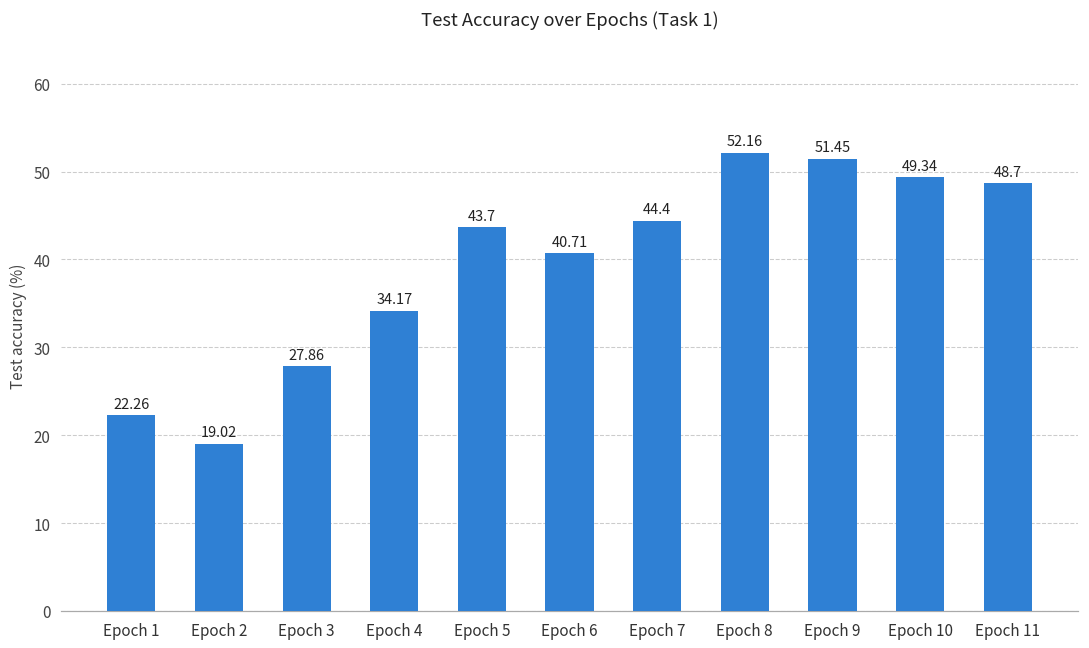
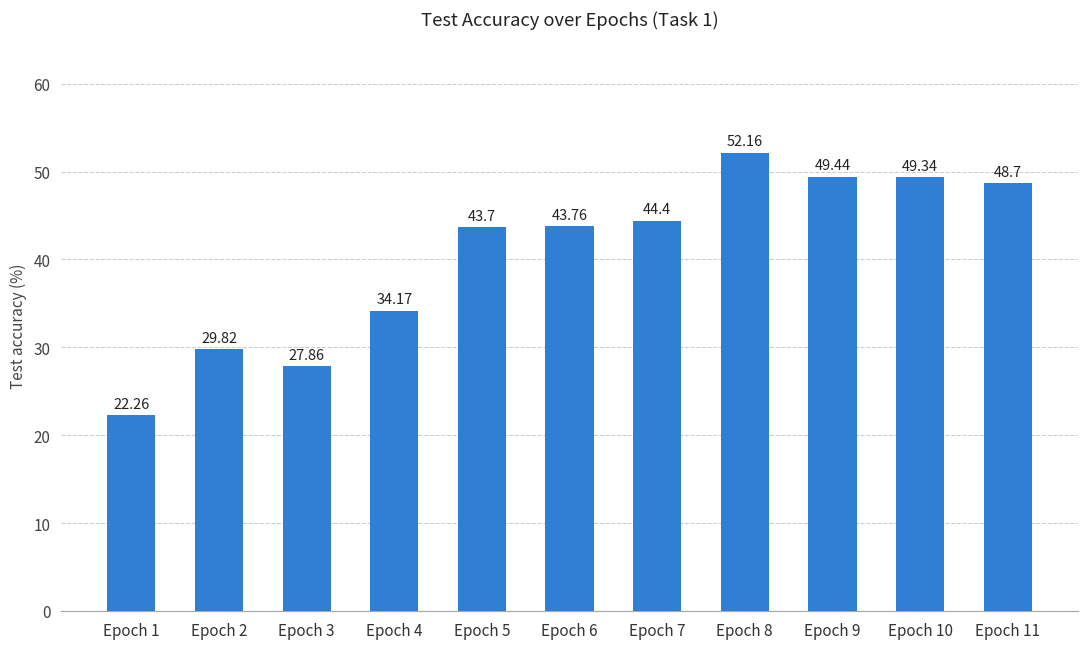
  {
    "Epoch 1": 22.26,
-   "Epoch 2": 19.02,
+   "Epoch 2": 29.82,
    "Epoch 3": 27.86,
    "Epoch 4": 34.17,
    "Epoch 5": 43.7,
-   "Epoch 6": 40.71,
+   "Epoch 6": 43.76,
    "Epoch 7": 44.4,
    "Epoch 8": 52.16,
-   "Epoch 9": 51.45,
+   "Epoch 9": 49.44,
    "Epoch 10": 49.34,
    "Epoch 11": 48.7
  }
